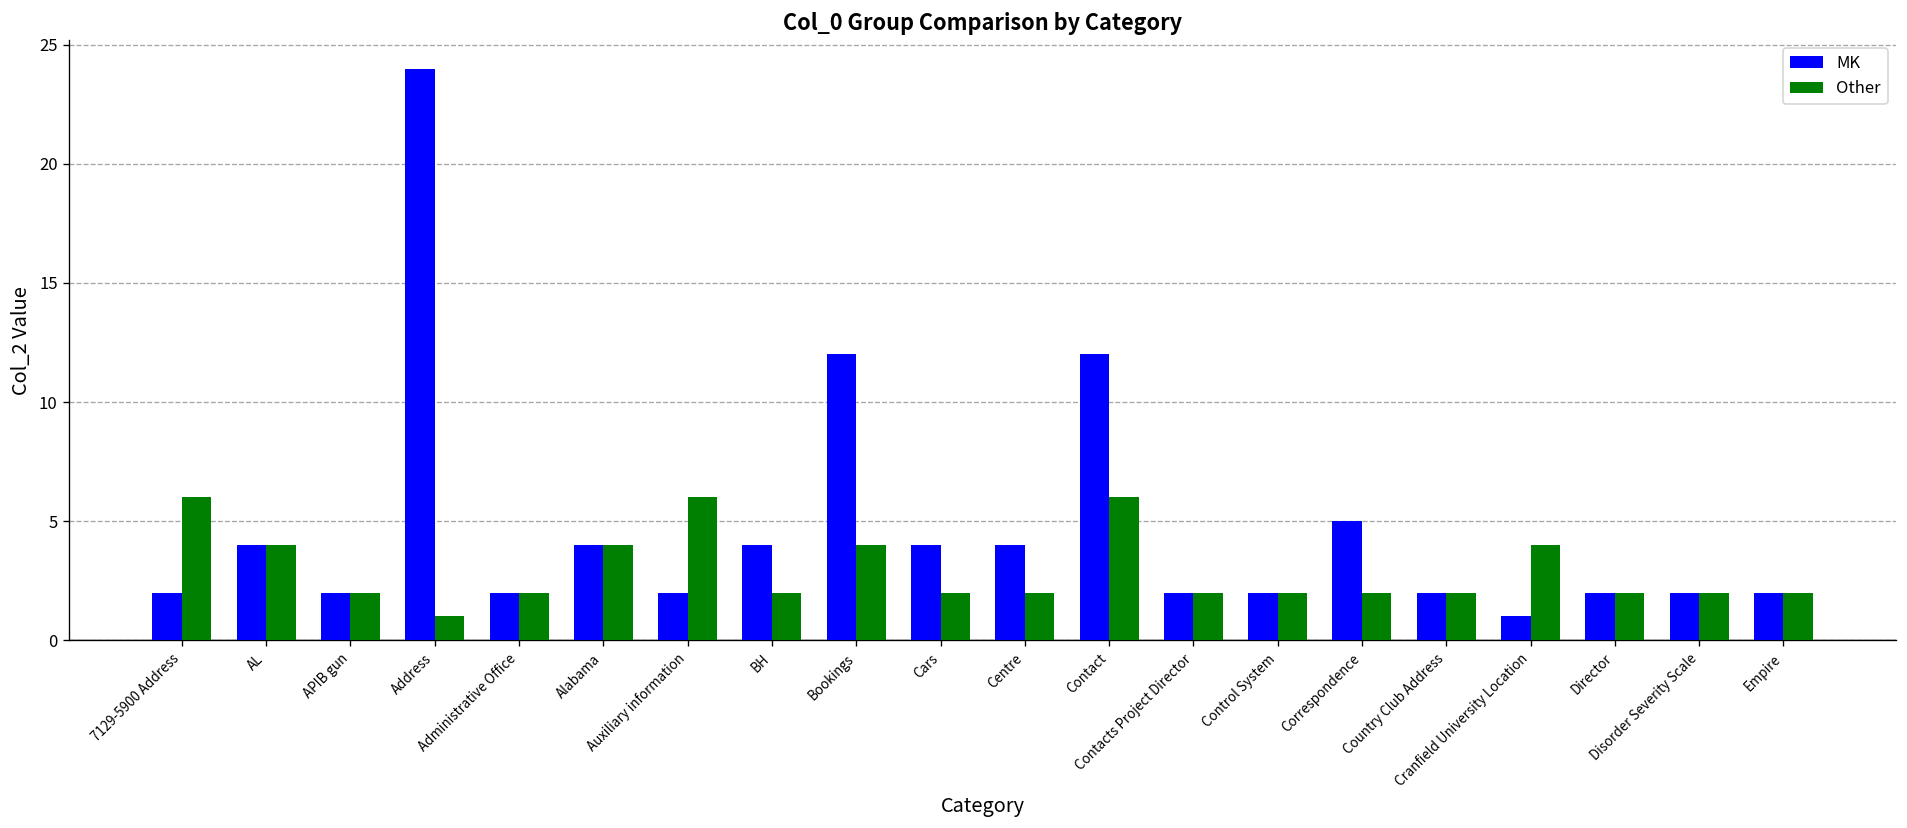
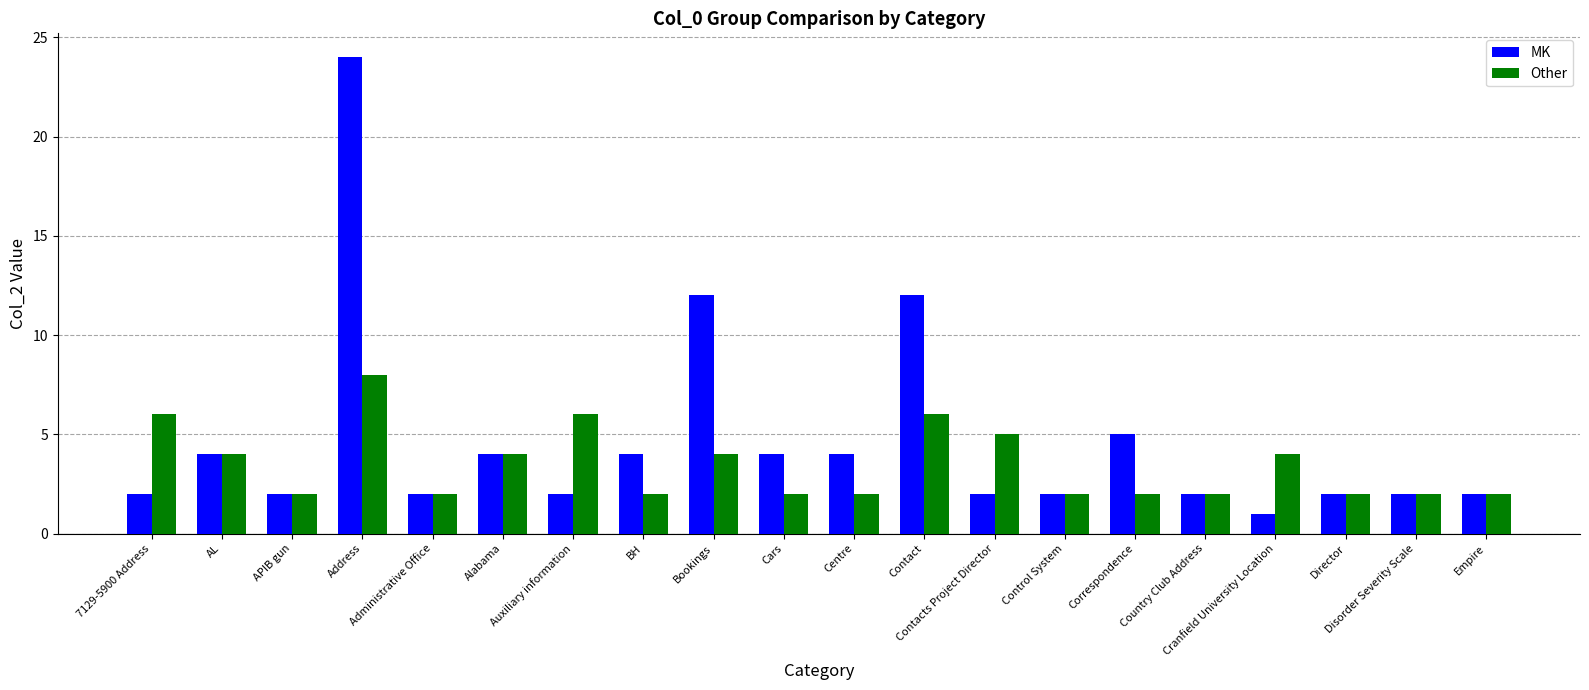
  {
    "MK": {
      "7129-5900 Address": 2,
      "AL": 4,
      "APIB gun": 2,
      "Address": 24,
      "Administrative Office": 2,
      "Alabama": 4,
      "Auxiliary information": 2,
      "BH": 4,
      "Bookings": 12,
      "Cars": 4,
      "Centre": 4,
      "Contact": 12,
      "Contacts Project Director": 2,
      "Control System": 2,
      "Correspondence": 5,
      "Country Club Address": 2,
      "Cranfield University Location": 1,
      "Director": 2,
      "Disorder Severity Scale": 2,
      "Empire": 2
    },
    "Other": {
      "7129-5900 Address": 6,
      "AL": 4,
      "APIB gun": 2,
-     "Address": 1,
+     "Address": 8,
      "Administrative Office": 2,
      "Alabama": 4,
      "Auxiliary information": 6,
      "BH": 2,
      "Bookings": 4,
      "Cars": 2,
      "Centre": 2,
      "Contact": 6,
-     "Contacts Project Director": 2,
+     "Contacts Project Director": 5,
      "Control System": 2,
      "Correspondence": 2,
      "Country Club Address": 2,
      "Cranfield University Location": 4,
      "Director": 2,
      "Disorder Severity Scale": 2,
      "Empire": 2
    }
  }
